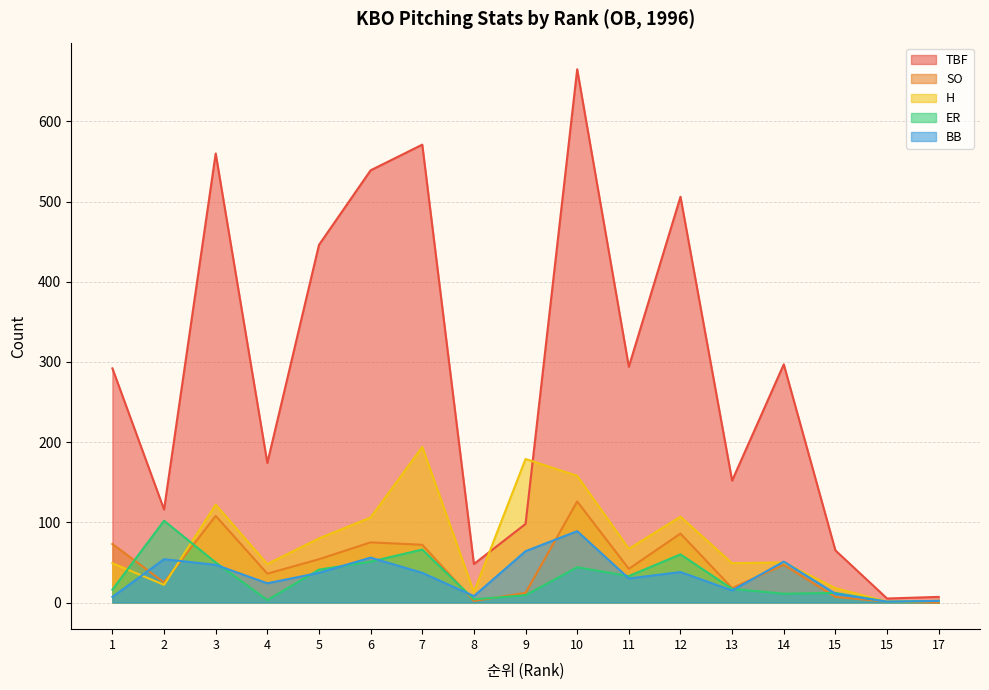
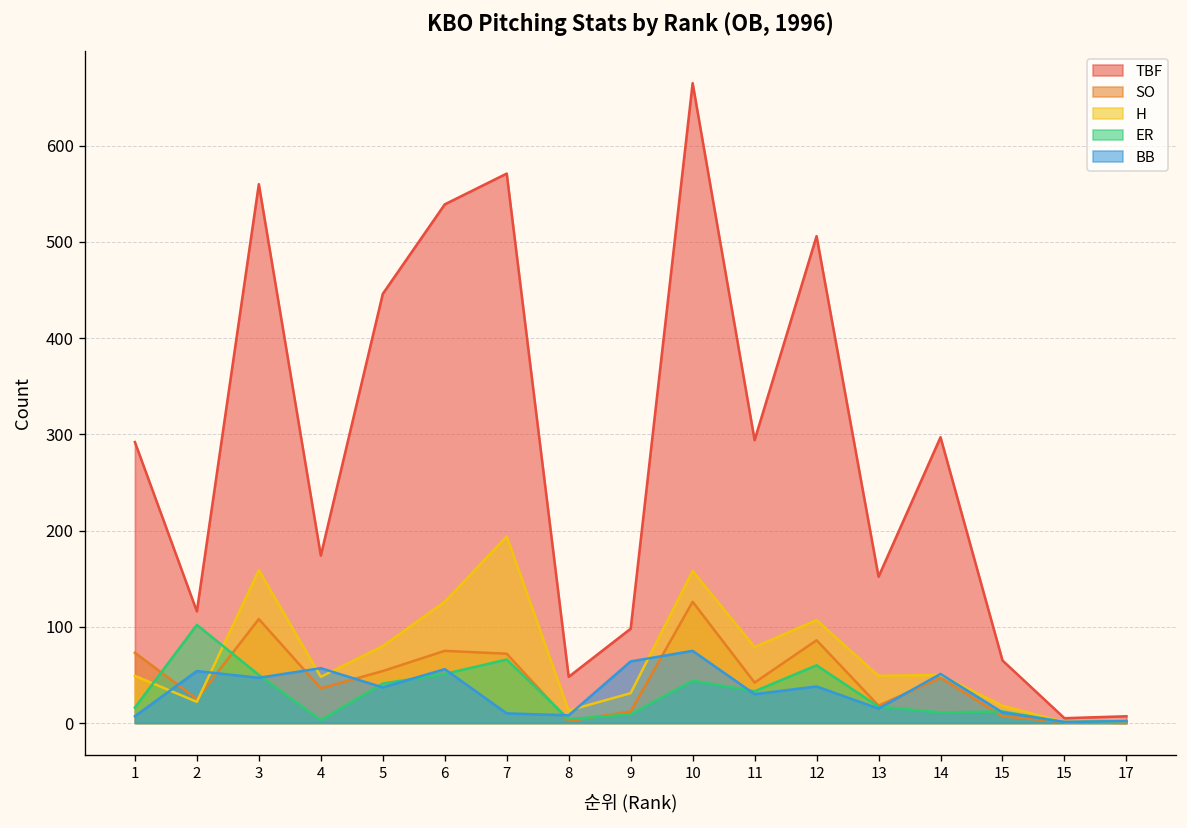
  {
    "H": {
      "1": 50,
-     "3": 120,
+     "3": 160,
      "4": 50,
      "5": 80,
-     "6": 110,
+     "6": 130,
      "7": 190,
      "8": 10,
-     "9": 180,
+     "9": 30,
      "10": 160,
-     "11": 70,
+     "11": 80,
      "12": 110,
      "13": 50
    },
    "ER": {
      "1": 20,
      "2": 100,
      "4": 0,
      "5": 40,
      "6": 50,
      "7": 70,
      "10": 40,
      "12": 60,
      "14": 10
    },
    "BB": {
      "1": 10,
      "2": 50,
-     "4": 20,
+     "4": 60,
      "5": 40,
      "6": 60,
-     "7": 40,
+     "7": 10,
      "8": 10,
      "9": 60,
-     "10": 90,
+     "10": 80,
      "12": 40
    }
  }
